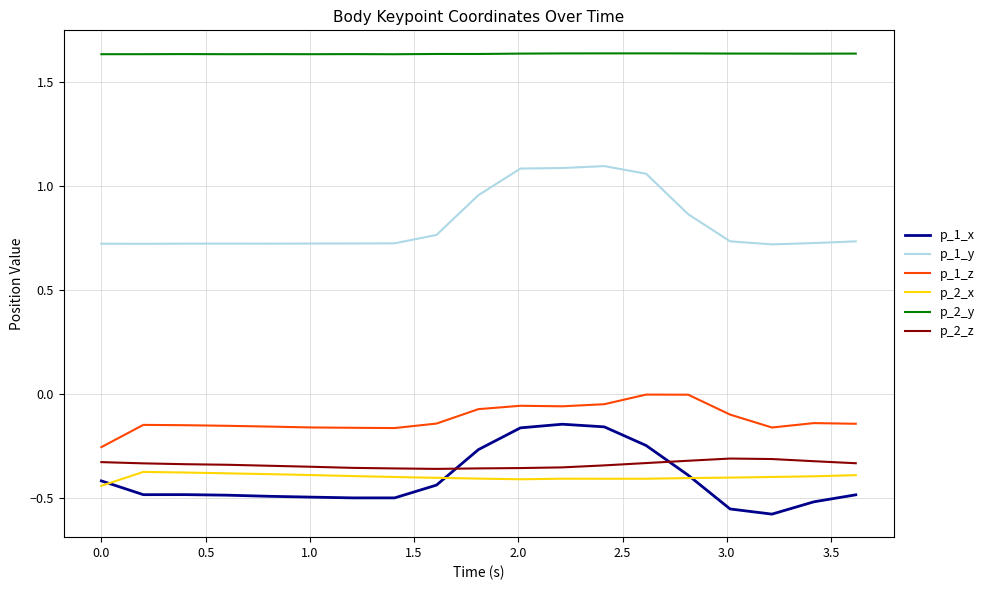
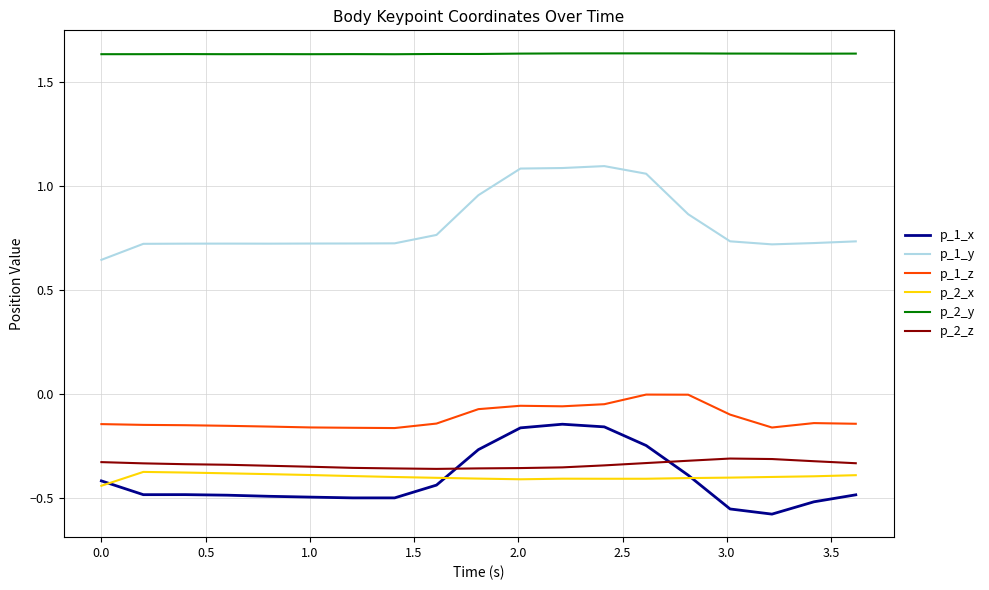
  {
    "p_1_x": {
      "0.0": -0.42
    },
    "p_1_y": {
-     "0.0": 0.72
+     "0.0": 0.64
    },
    "p_1_z": {
-     "0.0": -0.26
+     "0.0": -0.15
    },
    "p_2_x": {
      "0.0": -0.44
    },
    "p_2_y": {
      "0.0": 1.63
    },
    "p_2_z": {
      "0.0": -0.33
    }
  }
